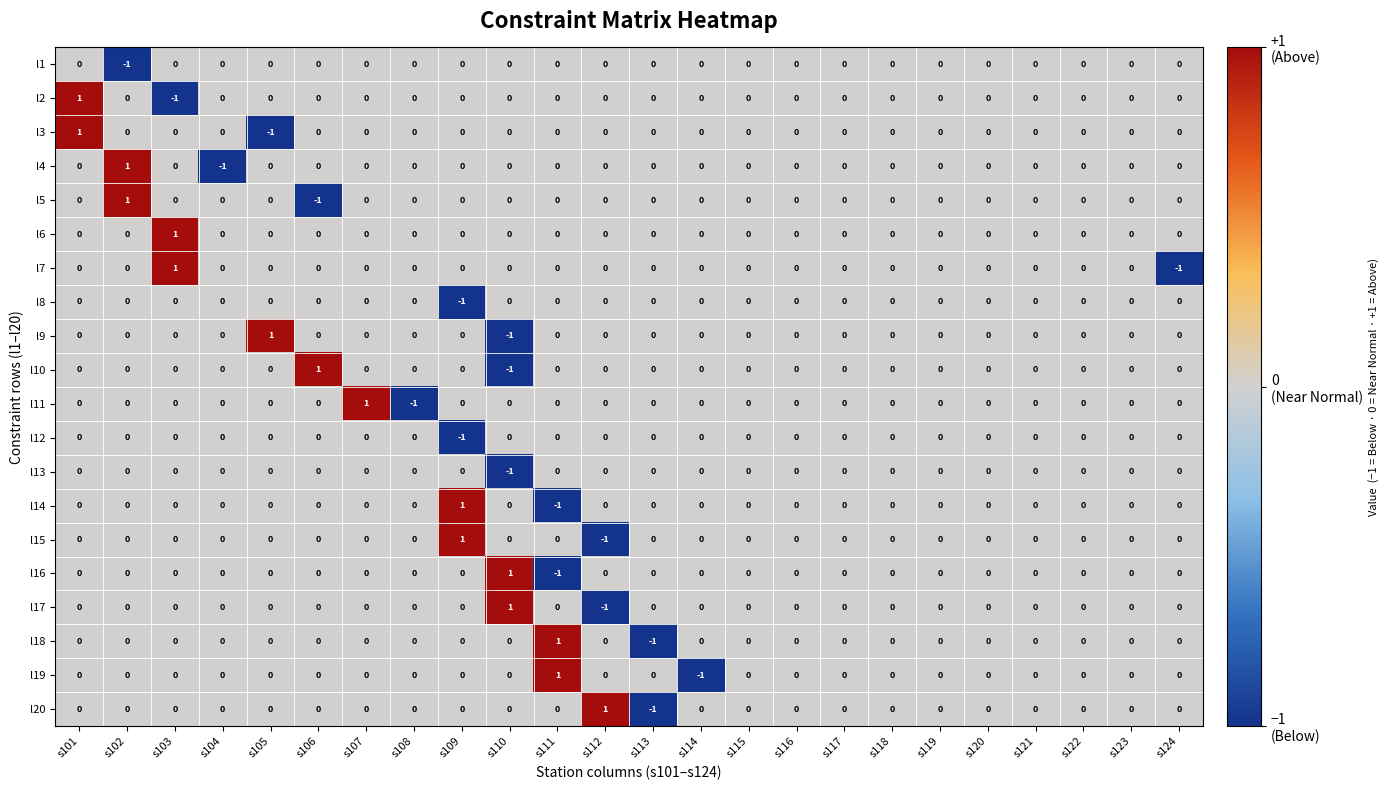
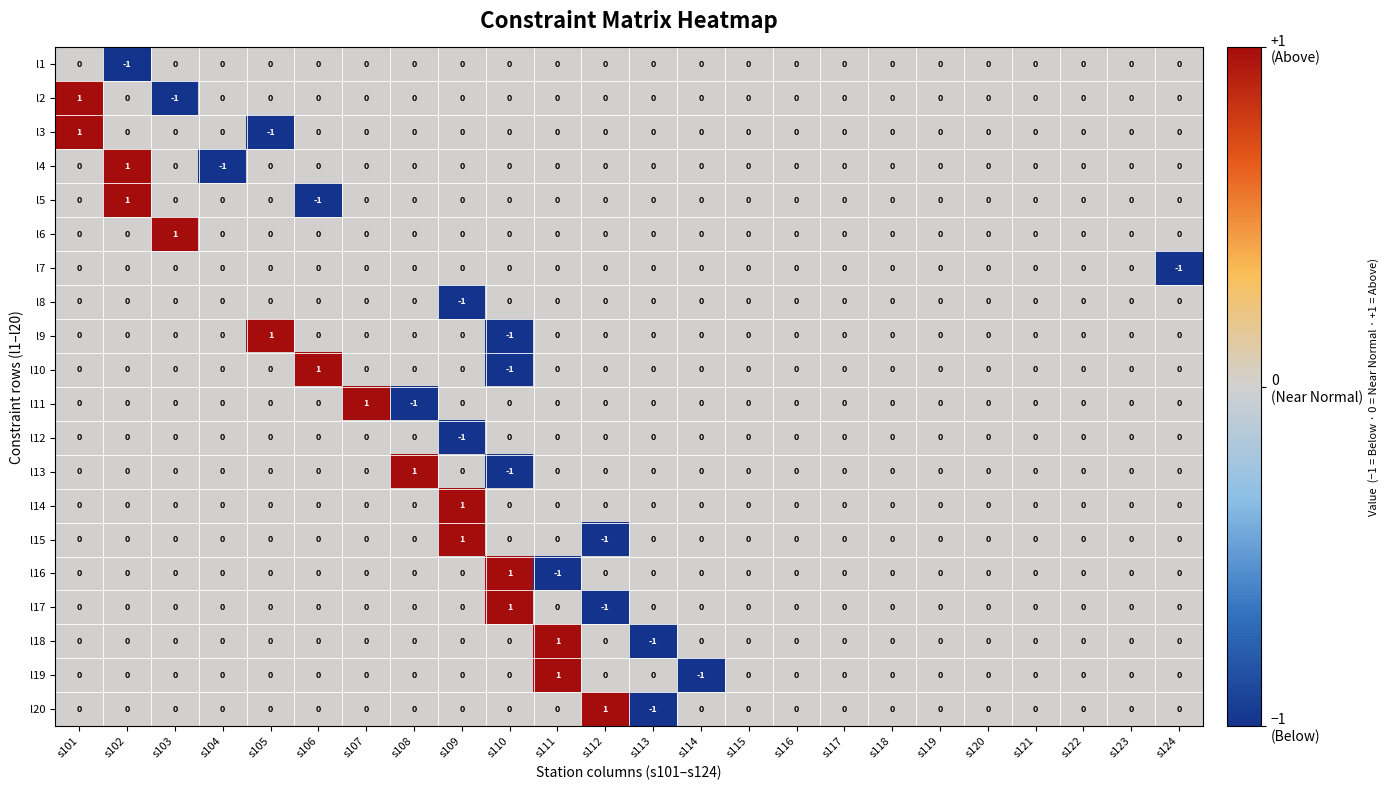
  {
    "l7": {
      "s101": 0,
      "s102": 0,
-     "s103": 1,
+     "s103": 0,
      "s104": 0,
      "s105": 0,
      "s106": 0,
      "s107": 0,
      "s108": 0,
      "s109": 0,
      "s110": 0,
      "s111": 0,
      "s112": 0,
      "s113": 0,
      "s114": 0,
      "s115": 0,
      "s116": 0,
      "s117": 0,
      "s118": 0,
      "s119": 0,
      "s120": 0,
      "s121": 0,
      "s122": 0,
      "s123": 0,
      "s124": -1
    },
    "l13": {
      "s101": 0,
      "s102": 0,
      "s103": 0,
      "s104": 0,
      "s105": 0,
      "s106": 0,
      "s107": 0,
-     "s108": 0,
+     "s108": 1,
      "s109": 0,
      "s110": -1,
      "s111": 0,
      "s112": 0,
      "s113": 0,
      "s114": 0,
      "s115": 0,
      "s116": 0,
      "s117": 0,
      "s118": 0,
      "s119": 0,
      "s120": 0,
      "s121": 0,
      "s122": 0,
      "s123": 0,
      "s124": 0
    },
    "l14": {
      "s101": 0,
      "s102": 0,
      "s103": 0,
      "s104": 0,
      "s105": 0,
      "s106": 0,
      "s107": 0,
      "s108": 0,
      "s109": 1,
      "s110": 0,
-     "s111": -1,
+     "s111": 0,
      "s112": 0,
      "s113": 0,
      "s114": 0,
      "s115": 0,
      "s116": 0,
      "s117": 0,
      "s118": 0,
      "s119": 0,
      "s120": 0,
      "s121": 0,
      "s122": 0,
      "s123": 0,
      "s124": 0
    }
  }
